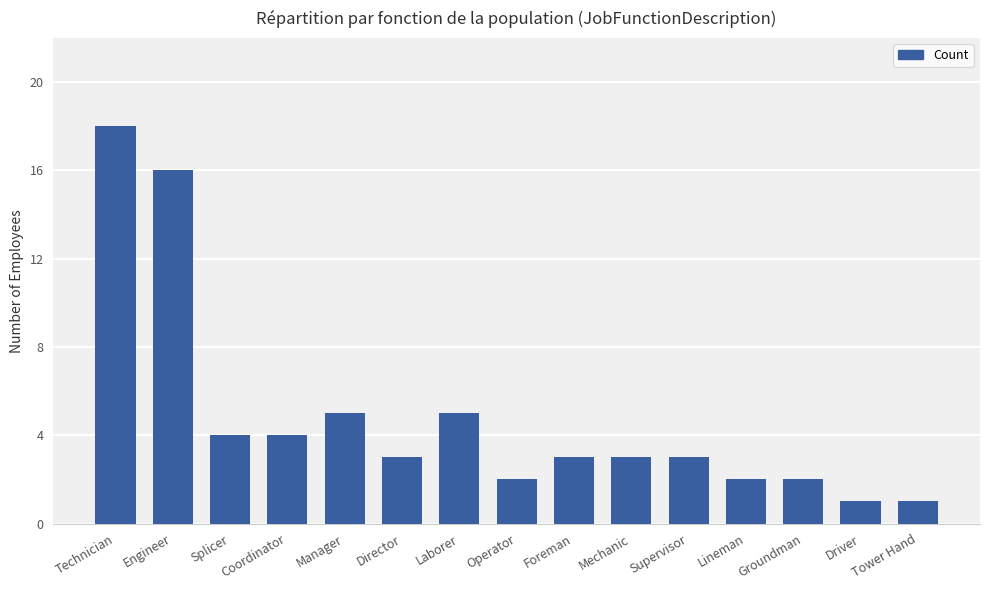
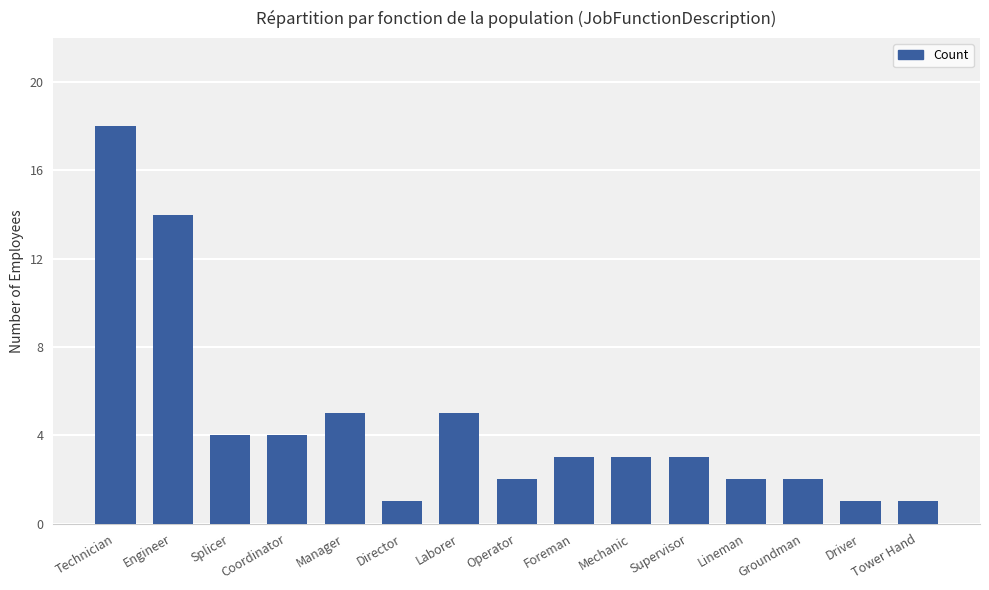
  {
    "Technician": 18,
-   "Engineer": 16,
+   "Engineer": 14,
    "Splicer": 4,
    "Coordinator": 4,
    "Manager": 5,
-   "Director": 3,
+   "Director": 1,
    "Laborer": 5,
    "Operator": 2,
    "Foreman": 3,
    "Mechanic": 3,
    "Supervisor": 3,
    "Lineman": 2,
    "Groundman": 2,
    "Driver": 1,
    "Tower Hand": 1
  }
